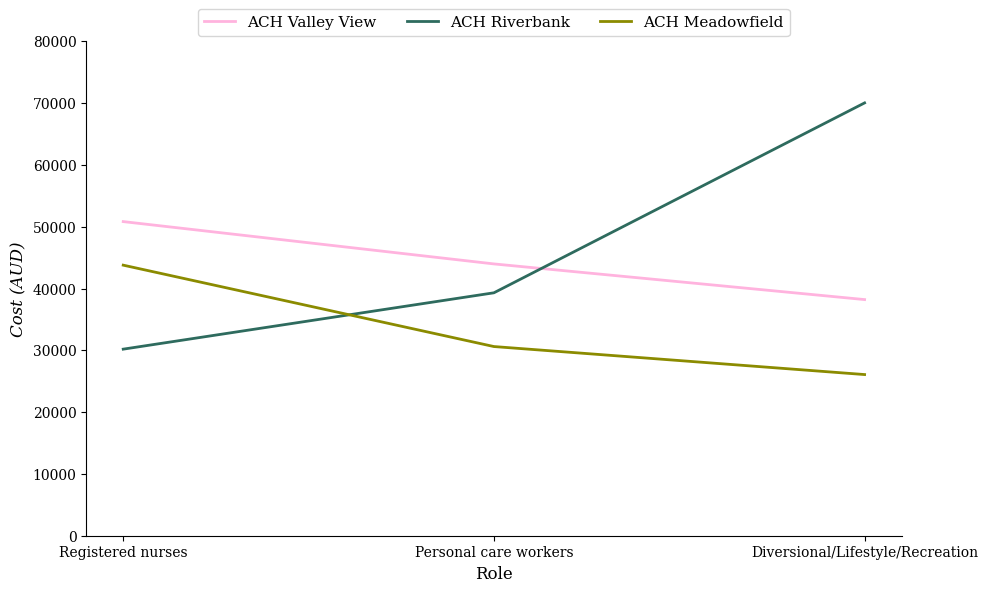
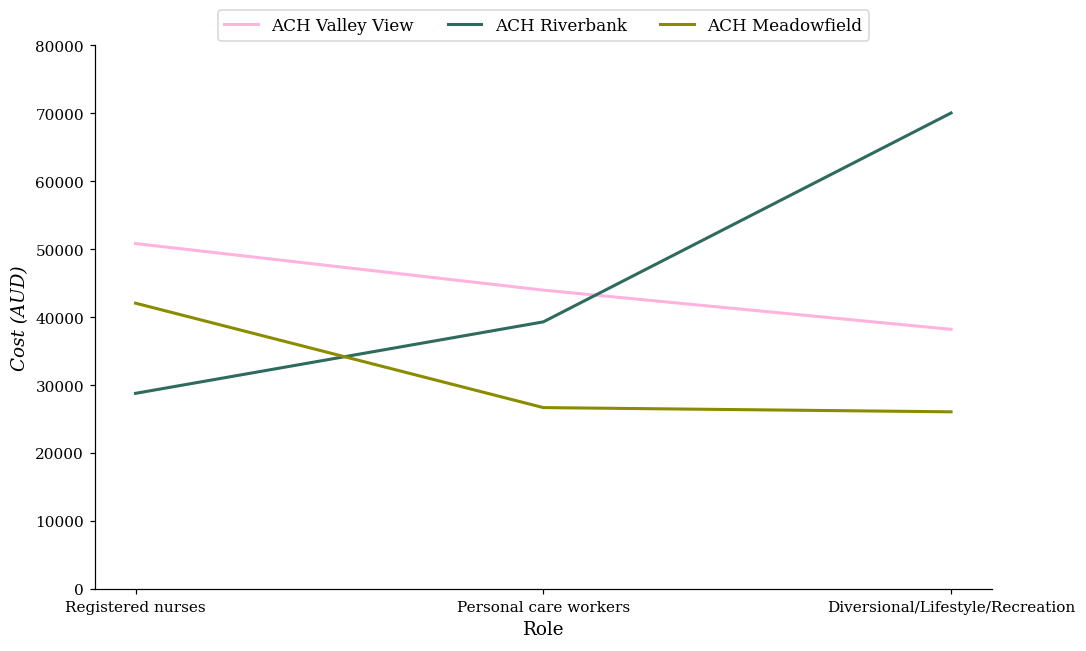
  {
    "ACH Valley View": {
      "Registered nurses": 51000,
      "Personal care workers": 44000,
      "Diversional/Lifestyle/Recreation": 38000
    },
    "ACH Riverbank": {
-     "Registered nurses": 30000,
+     "Registered nurses": 29000,
      "Personal care workers": 39000,
      "Diversional/Lifestyle/Recreation": 70000
    },
    "ACH Meadowfield": {
-     "Registered nurses": 44000,
-     "Personal care workers": 31000,
+     "Registered nurses": 42000,
+     "Personal care workers": 27000,
      "Diversional/Lifestyle/Recreation": 26000
    }
  }
